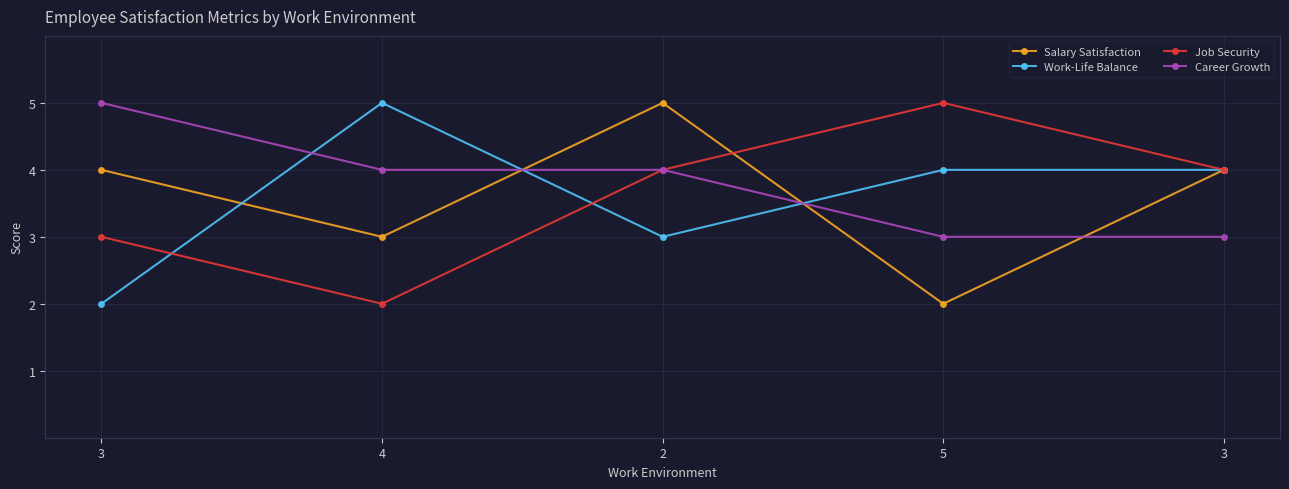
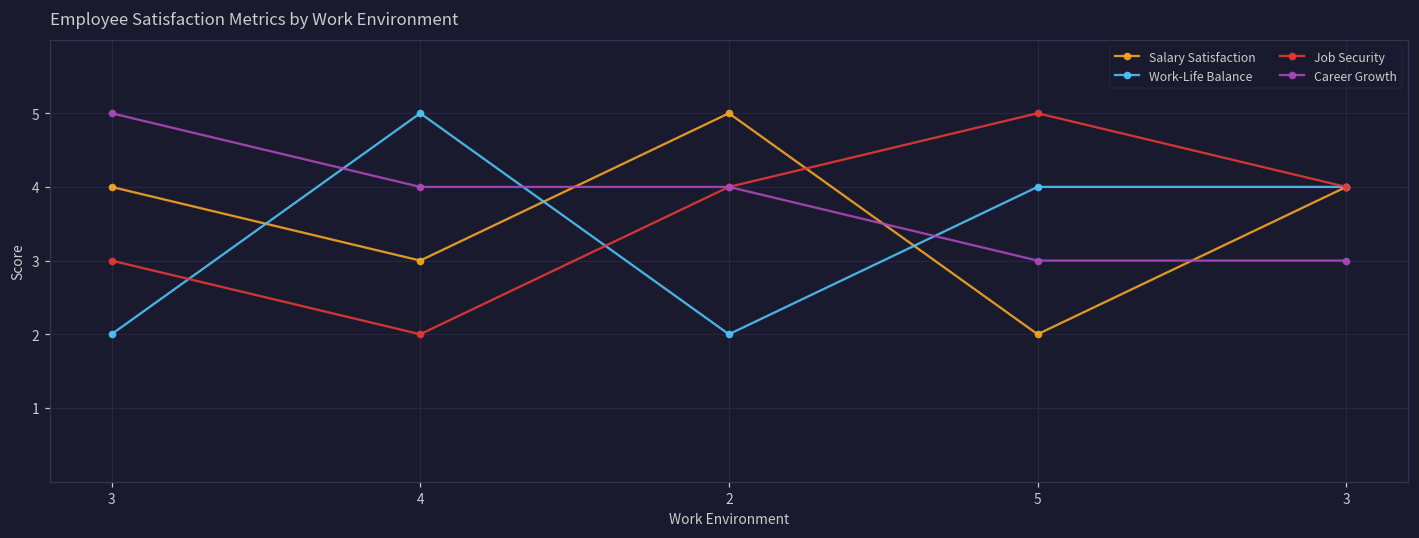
  {
    "Salary Satisfaction": {
      "4": 3,
      "2": 5,
      "5": 2
    },
    "Work-Life Balance": {
      "4": 5,
-     "2": 3,
+     "2": 2,
      "5": 4
    },
    "Job Security": {
      "4": 2,
      "5": 5
    },
    "Career Growth": {
      "4": 4,
      "5": 3
    }
  }
